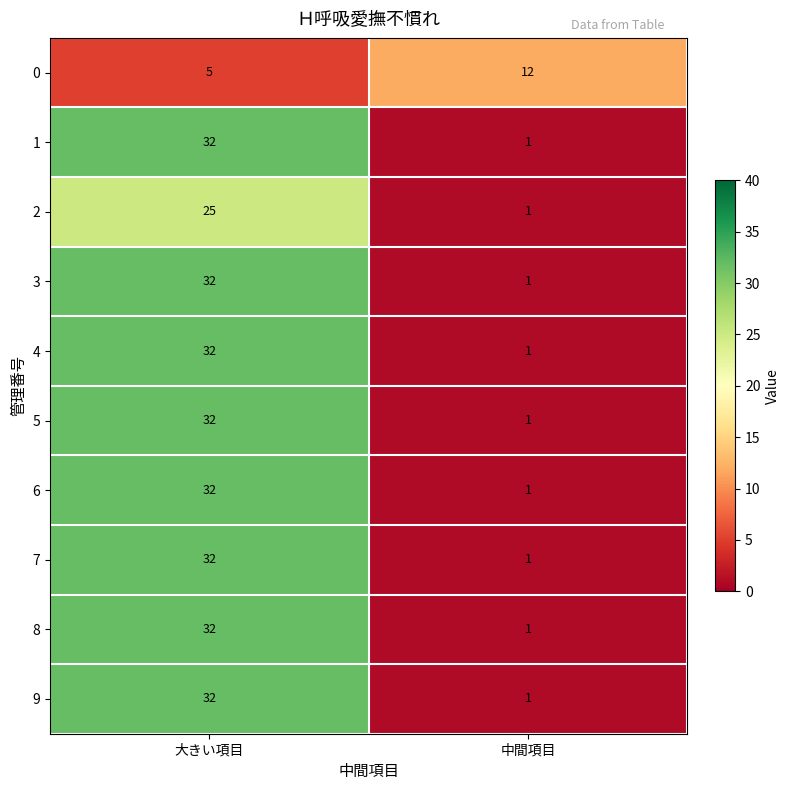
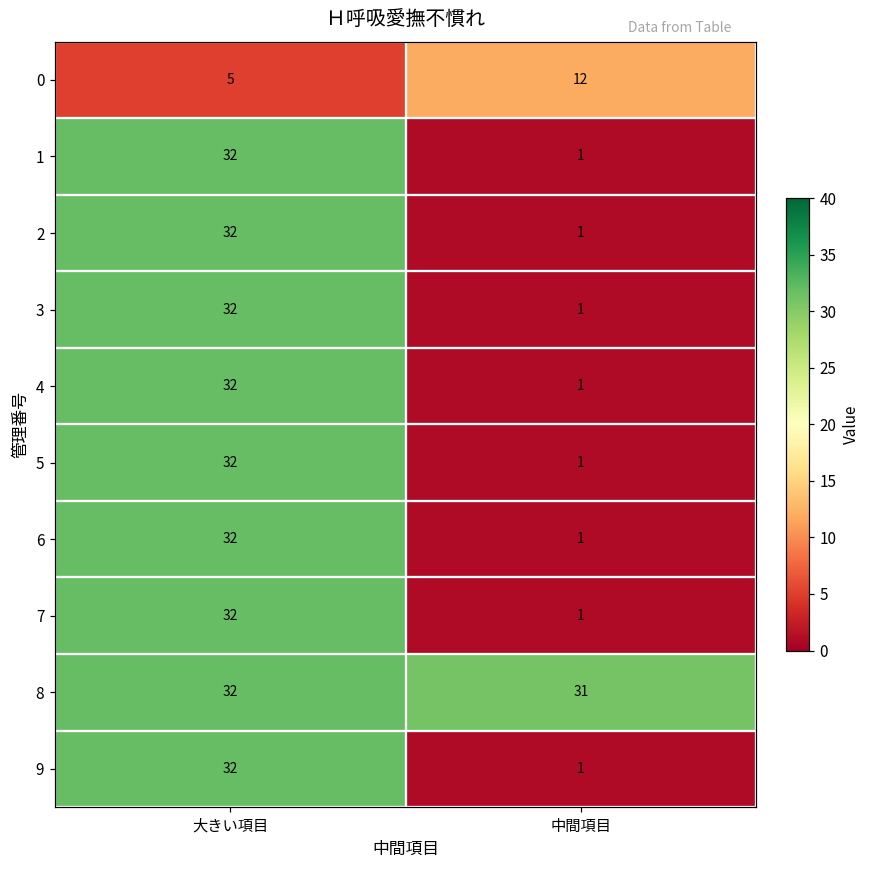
  {
    "0": {
      "大きい項目": 5,
      "中間項目": 12
    },
    "1": {
      "大きい項目": 32,
      "中間項目": 1
    },
    "2": {
-     "大きい項目": 25,
+     "大きい項目": 32,
      "中間項目": 1
    },
    "3": {
      "大きい項目": 32,
      "中間項目": 1
    },
    "4": {
      "大きい項目": 32,
      "中間項目": 1
    },
    "5": {
      "大きい項目": 32,
      "中間項目": 1
    },
    "6": {
      "大きい項目": 32,
      "中間項目": 1
    },
    "7": {
      "大きい項目": 32,
      "中間項目": 1
    },
    "8": {
      "大きい項目": 32,
-     "中間項目": 1
+     "中間項目": 31
    },
    "9": {
      "大きい項目": 32,
      "中間項目": 1
    }
  }
